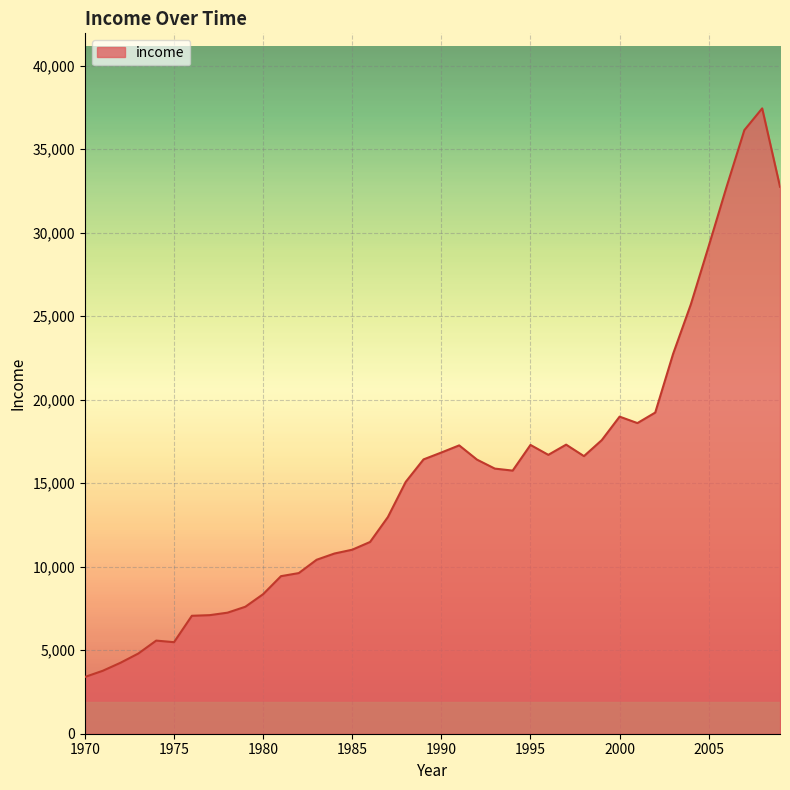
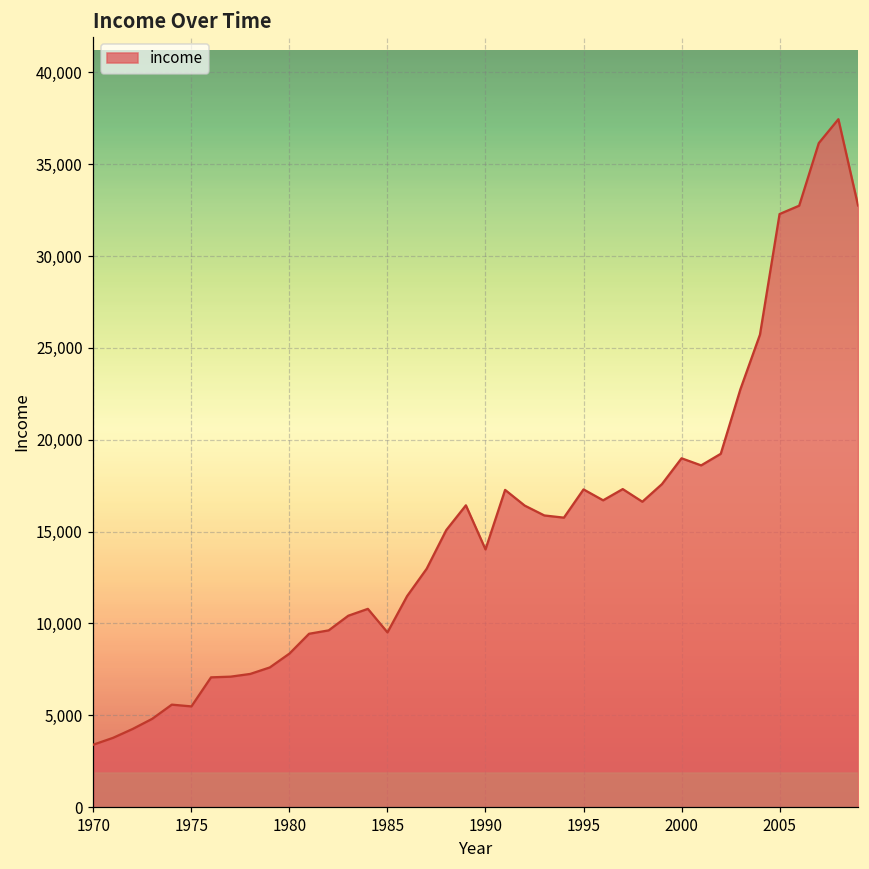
  {
    "1970": "3,400",
    "1975": "5,500",
    "1980": "8,400",
-   "1985": "11,000",
-   "1990": "16,800",
+   "1985": "9,500",
+   "1990": "14,000",
    "1995": "17,300",
    "2000": "19,000",
-   "2005": "29,200"
+   "2005": "32,300"
  }
